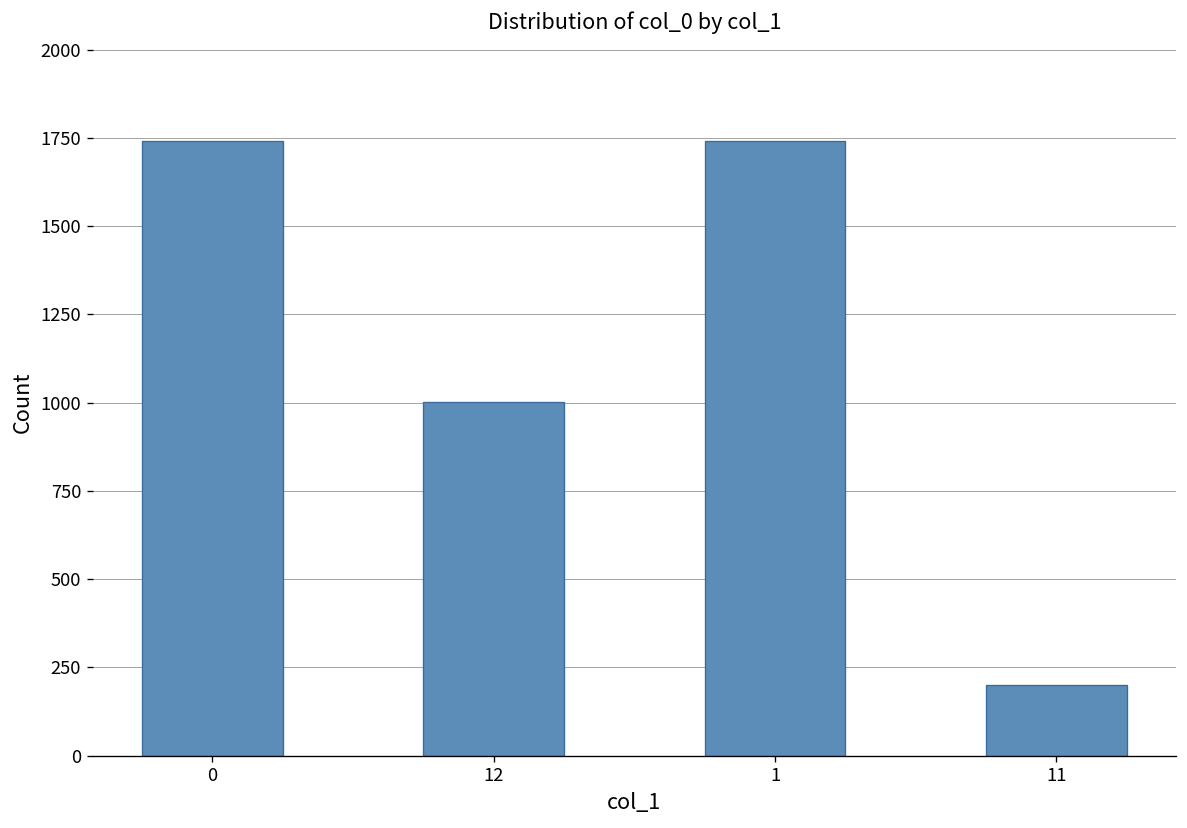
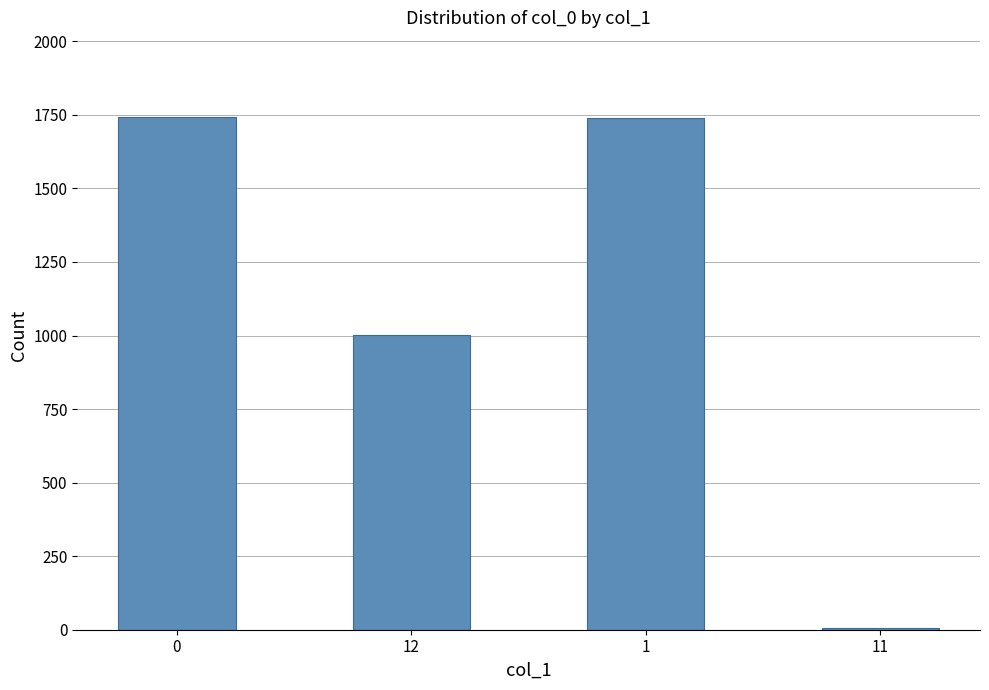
  {
    "0": 1740,
    "12": 1000,
    "1": 1740,
-   "11": 200
+   "11": 10
  }
